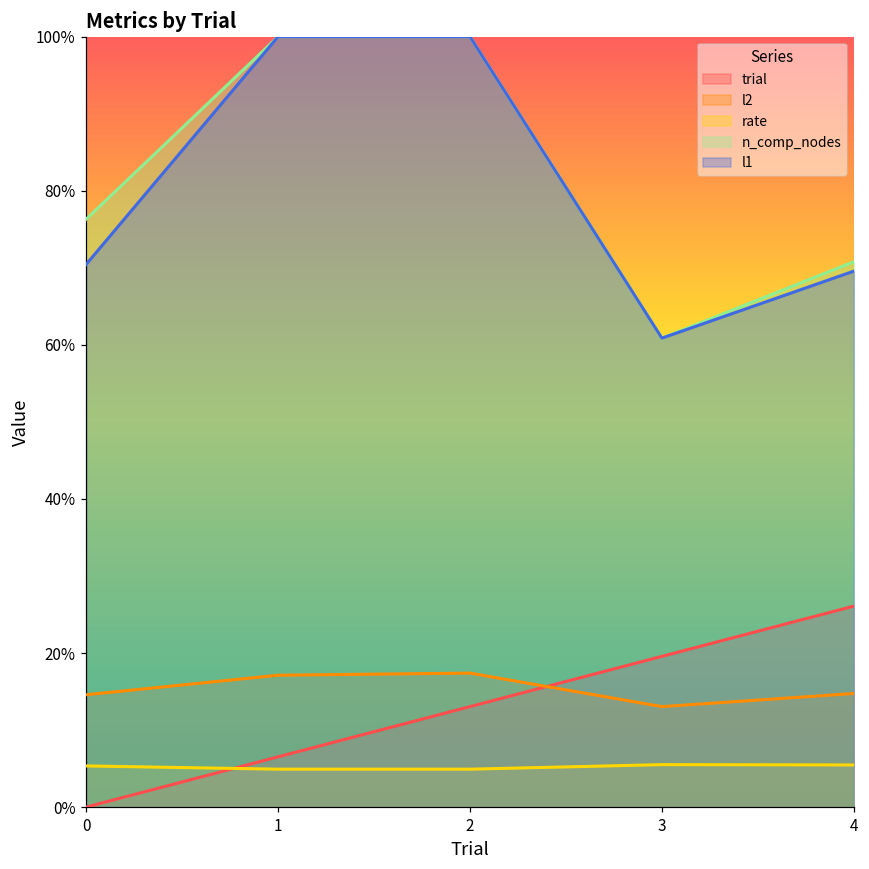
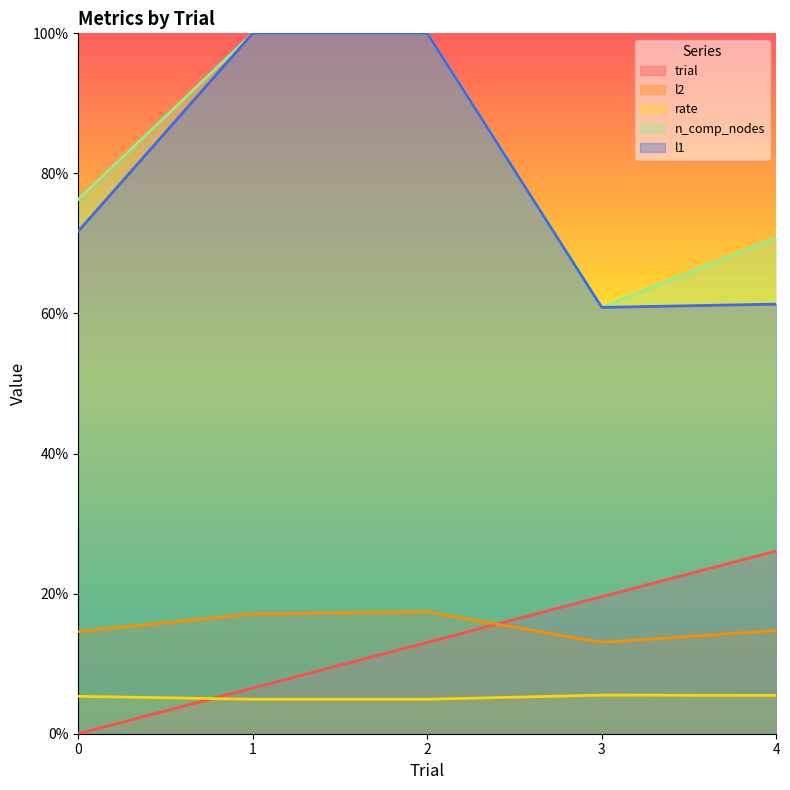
  {
    "n_comp_nodes": {
      "0": "76%",
      "4": "71%"
    },
    "l1": {
-     "0": "70%",
-     "4": "70%"
+     "0": "72%",
+     "4": "61%"
    }
  }
